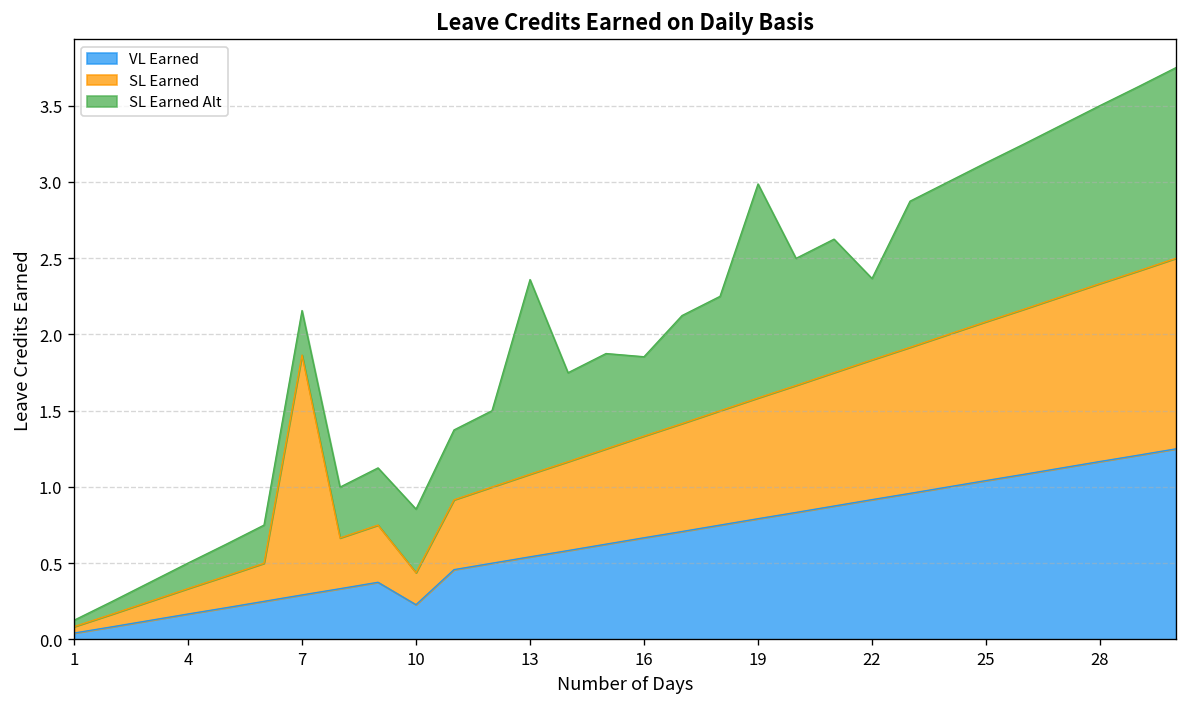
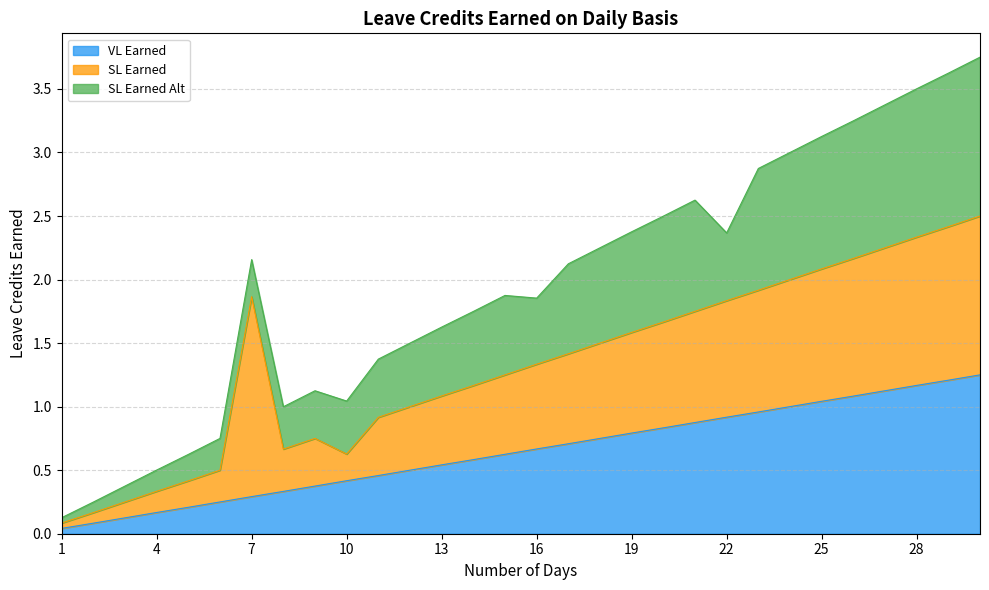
  {
    "VL Earned": {
      "1": 0.04,
      "4": 0.17,
      "7": 0.29,
-     "10": 0.23,
+     "10": 0.42,
      "13": 0.54,
      "16": 0.67,
      "19": 0.79,
      "22": 0.92,
      "25": 1.04,
      "28": 1.17
    },
    "SL Earned": {
      "1": 0.04,
      "4": 0.17,
      "7": 1.57,
      "10": 0.21,
      "13": 0.54,
      "16": 0.67,
      "19": 0.79,
      "22": 0.92,
      "25": 1.04,
      "28": 1.17
    },
    "SL Earned Alt": {
      "1": 0.04,
      "4": 0.17,
      "7": 0.29,
      "10": 0.42,
-     "13": 1.28,
+     "13": 0.54,
      "16": 0.52,
-     "19": 1.40,
+     "19": 0.79,
      "22": 0.53,
      "25": 1.04,
      "28": 1.17
    }
  }
